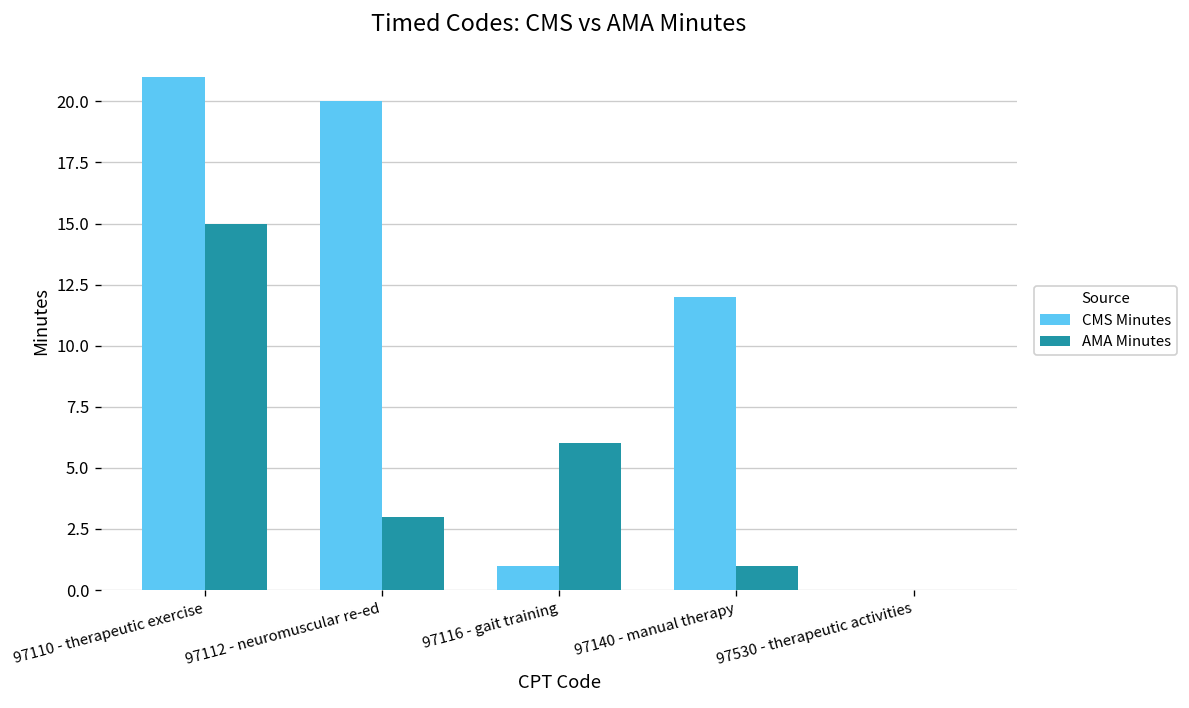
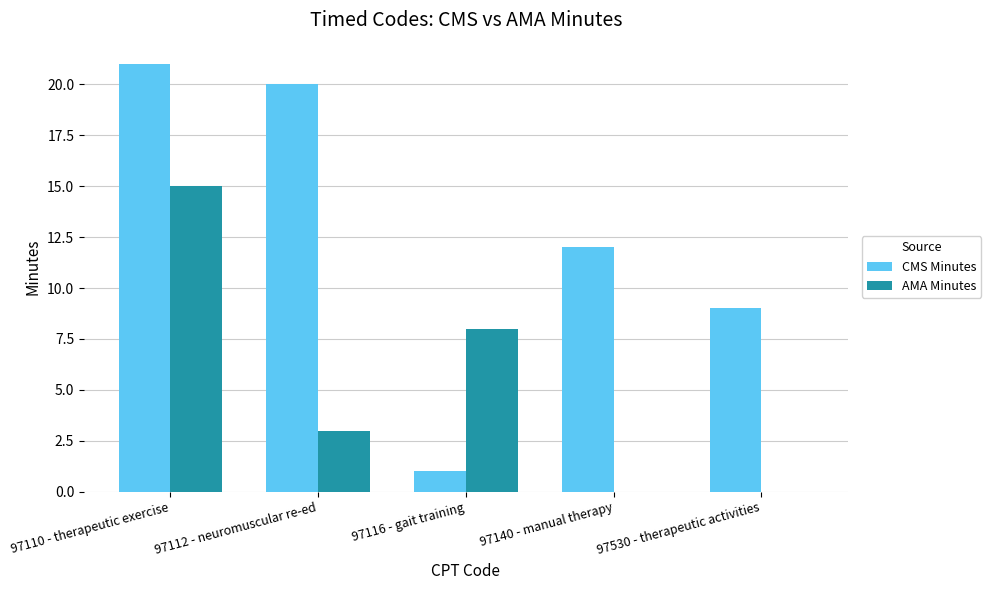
  {
    "CMS Minutes": {
      "97110 - therapeutic exercise": 21,
      "97112 - neuromuscular re-ed": 20,
      "97116 - gait training": 1,
      "97140 - manual therapy": 12,
-     "97530 - therapeutic activities": 0
+     "97530 - therapeutic activities": 9
    },
    "AMA Minutes": {
      "97110 - therapeutic exercise": 15,
      "97112 - neuromuscular re-ed": 3,
-     "97116 - gait training": 6,
-     "97140 - manual therapy": 1,
+     "97116 - gait training": 8,
+     "97140 - manual therapy": 0,
      "97530 - therapeutic activities": 0
    }
  }
